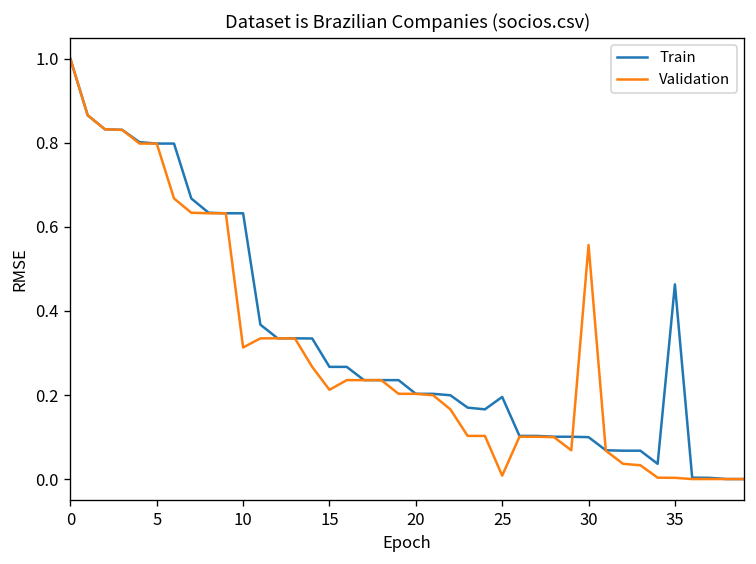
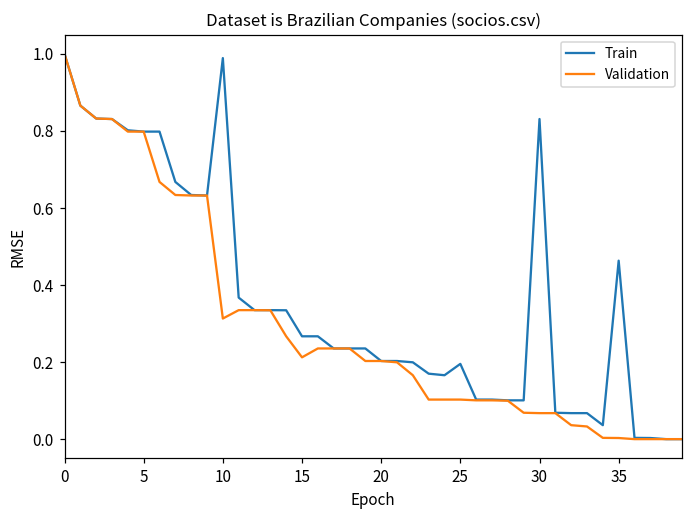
  {
    "Train": {
-     "10": 0.63,
+     "10": 0.99,
      "15": 0.27,
      "25": 0.20,
-     "30": 0.10,
+     "30": 0.83,
      "35": 0.46
    },
    "Validation": {
      "10": 0.31,
      "15": 0.21,
-     "25": 0.01,
-     "30": 0.56,
+     "25": 0.10,
+     "30": 0.07,
      "35": 0.00
    }
  }
